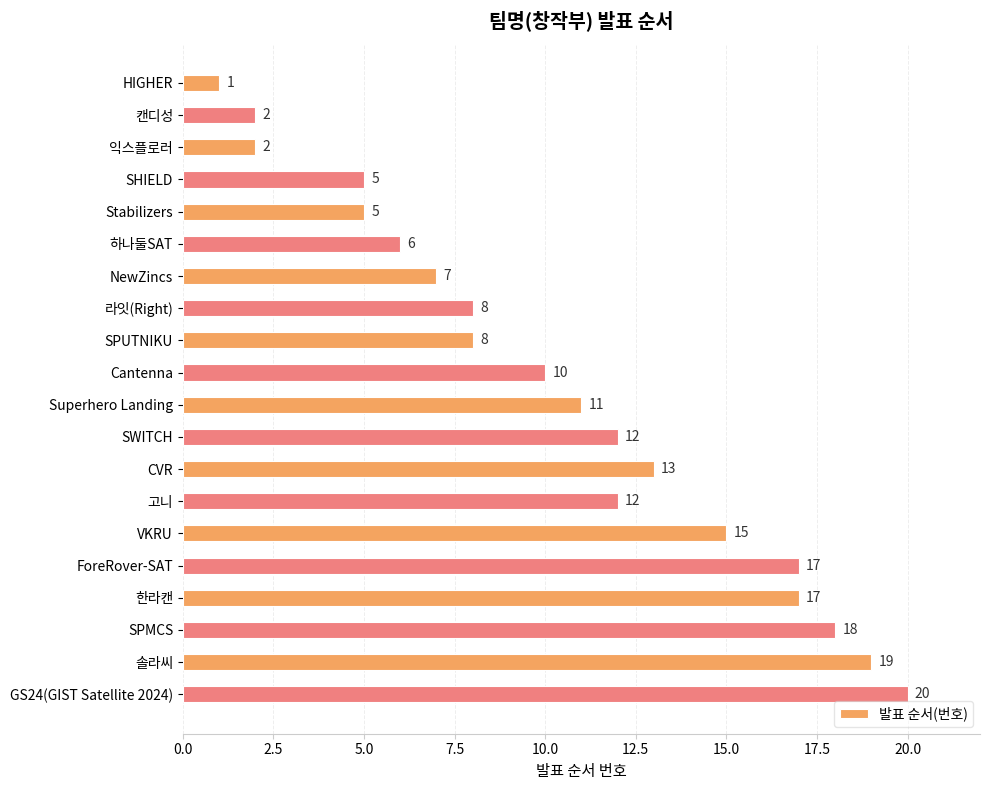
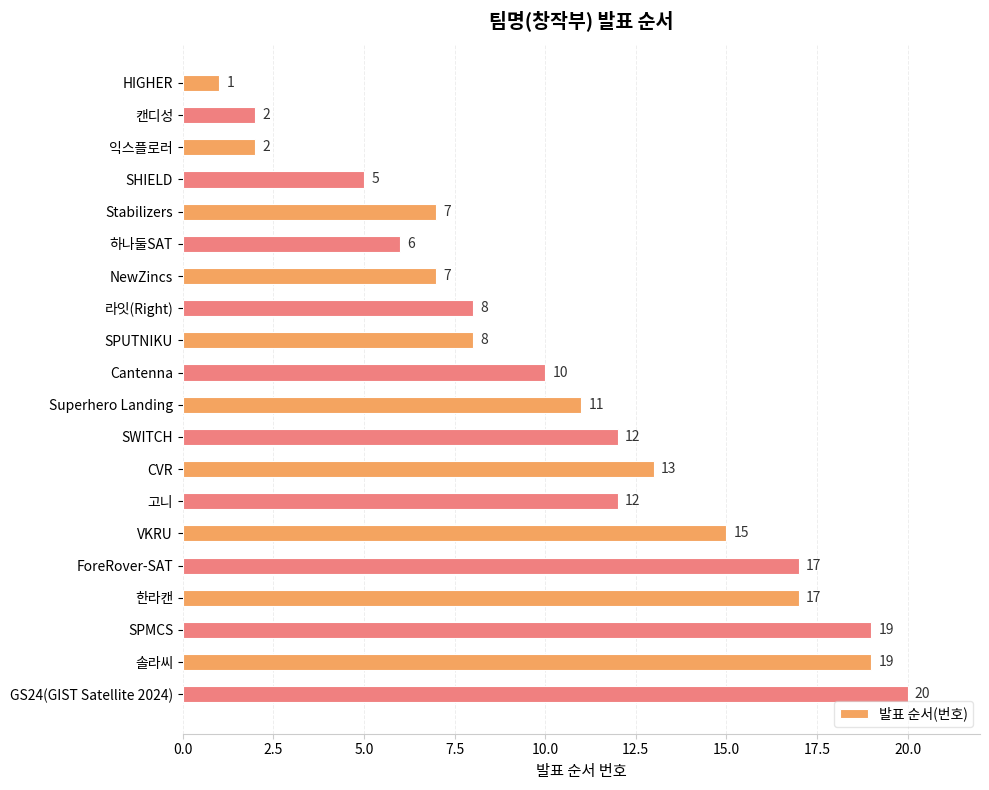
  {
    "HIGHER": 1,
    "캔디성": 2,
    "익스플로러": 2,
    "SHIELD": 5,
-   "Stabilizers": 5,
+   "Stabilizers": 7,
    "하나둘SAT": 6,
    "NewZincs": 7,
    "라잇(Right)": 8,
    "SPUTNIKU": 8,
    "Cantenna": 10,
    "Superhero Landing": 11,
    "SWITCH": 12,
    "CVR": 13,
    "고니": 12,
    "VKRU": 15,
    "ForeRover-SAT": 17,
    "한라캔": 17,
-   "SPMCS": 18,
+   "SPMCS": 19,
    "솔라씨": 19
  }
